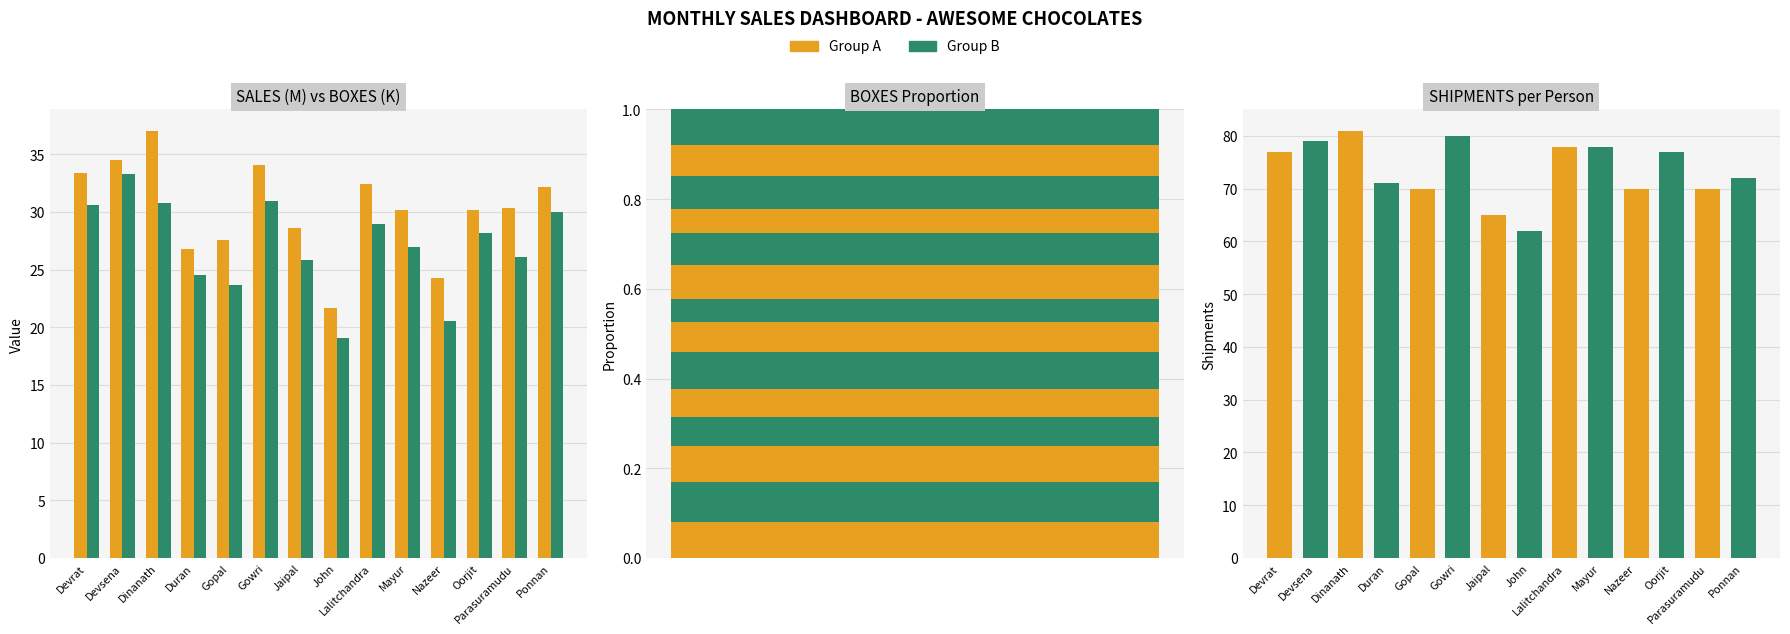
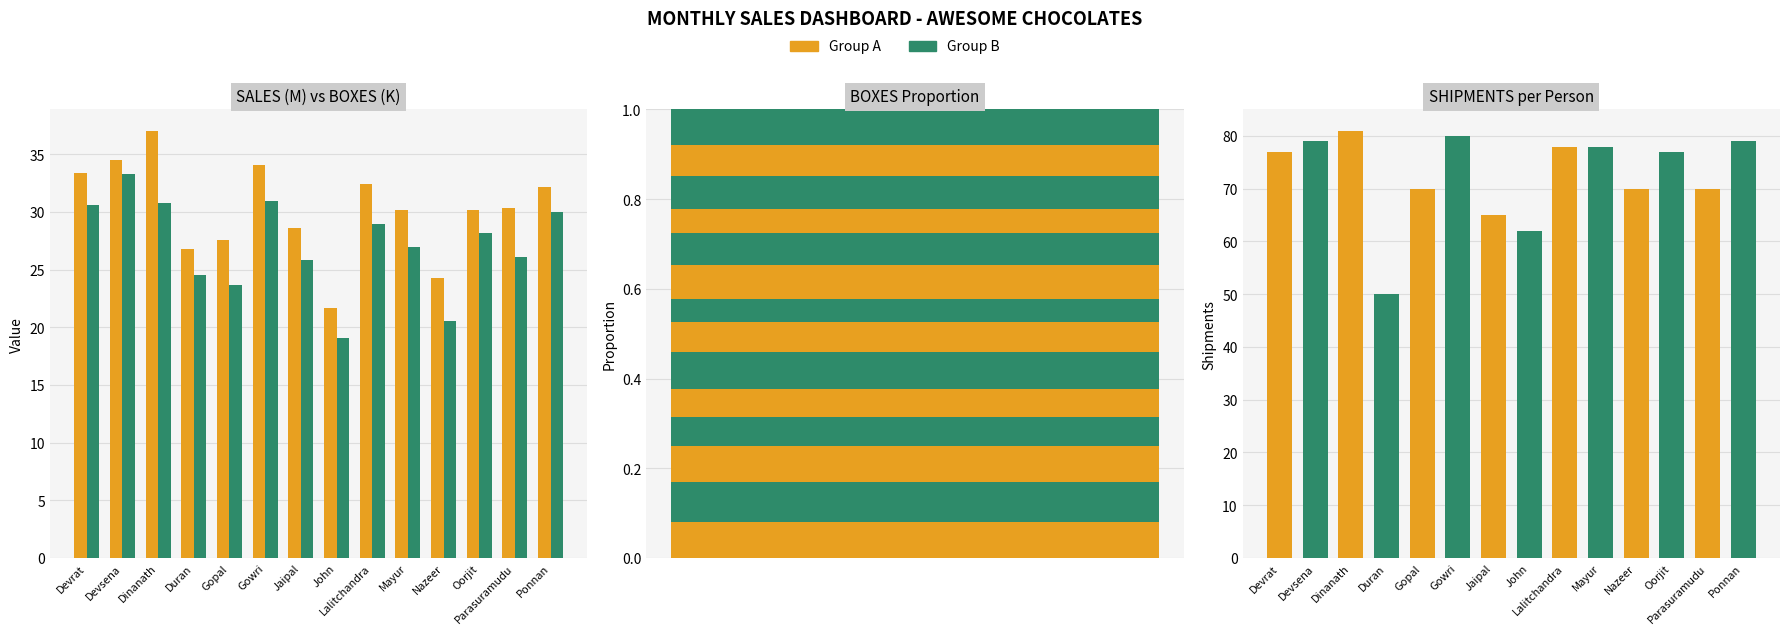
  {
    "SHIPMENTS per Person": {
      "Devrat": 77,
      "Devsena": 79,
      "Dinanath": 81,
-     "Duran": 71,
+     "Duran": 50,
      "Gopal": 70,
      "Gowri": 80,
      "Jaipal": 65,
      "John": 62,
      "Lalitchandra": 78,
      "Mayur": 78,
      "Nazeer": 70,
      "Oorjit": 77,
      "Parasuramudu": 70,
-     "Ponnan": 72
+     "Ponnan": 79
    }
  }
